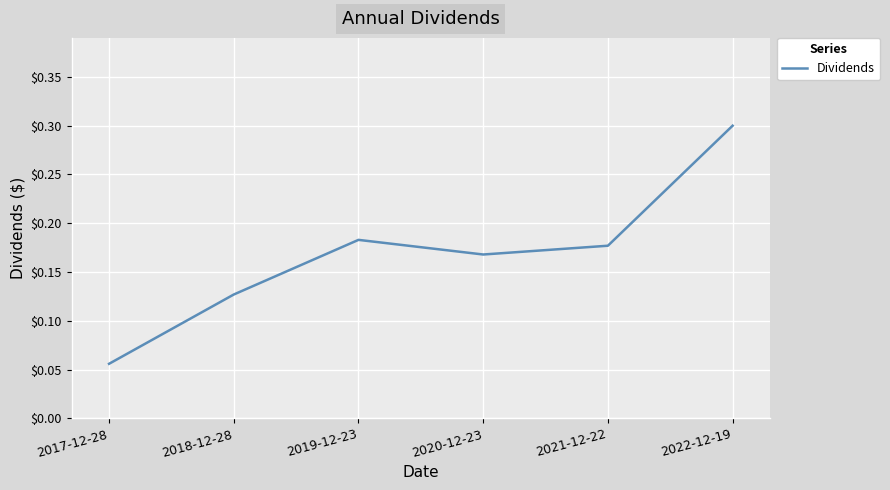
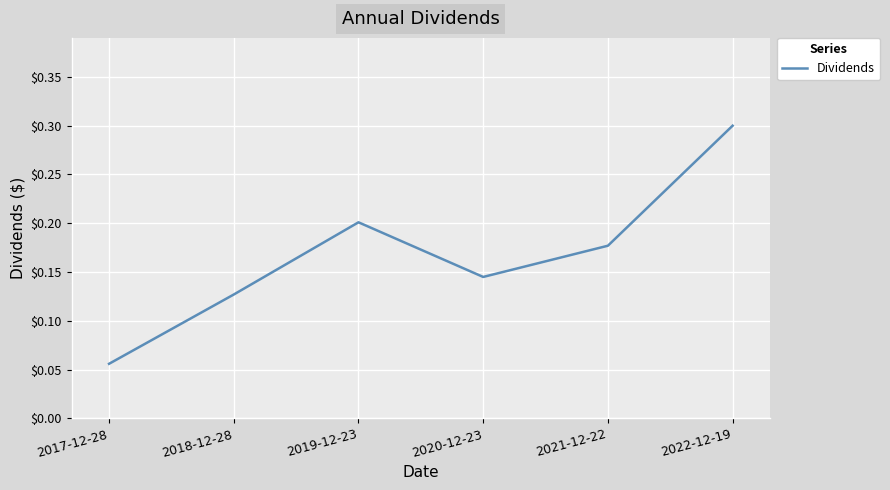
  {
    "2017-12-28": "$0.06",
    "2018-12-28": "$0.13",
-   "2019-12-23": "$0.18",
-   "2020-12-23": "$0.17",
+   "2019-12-23": "$0.20",
+   "2020-12-23": "$0.15",
    "2021-12-22": "$0.18",
    "2022-12-19": "$0.30"
  }
